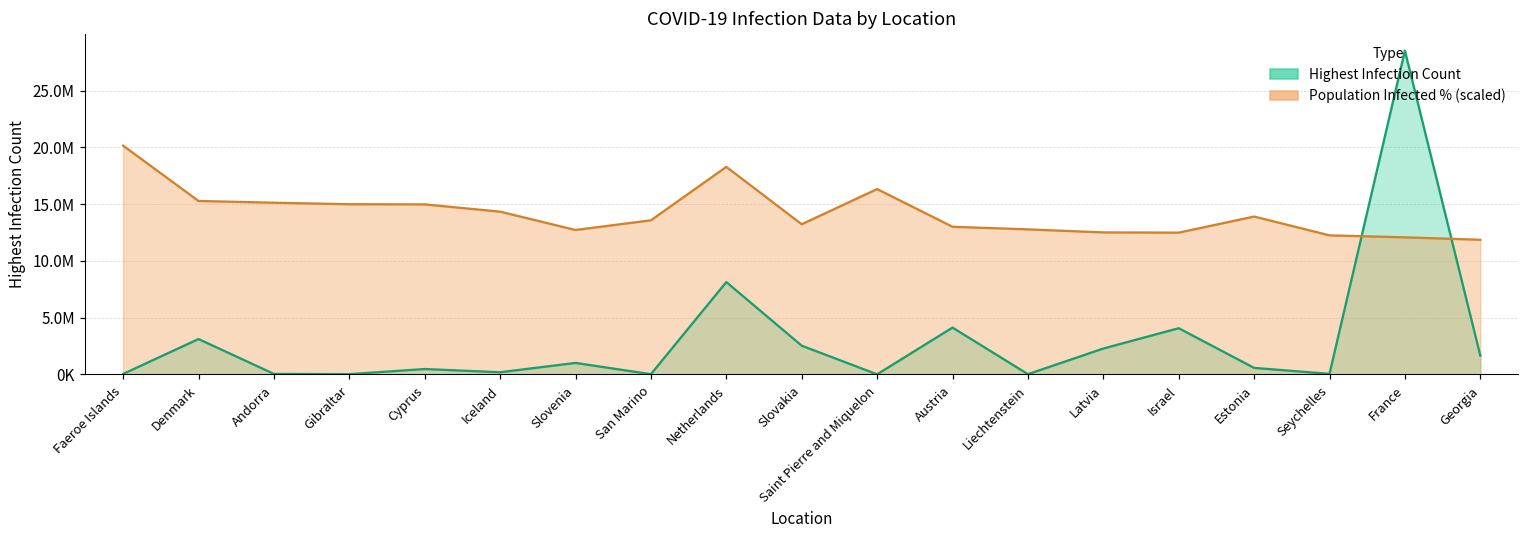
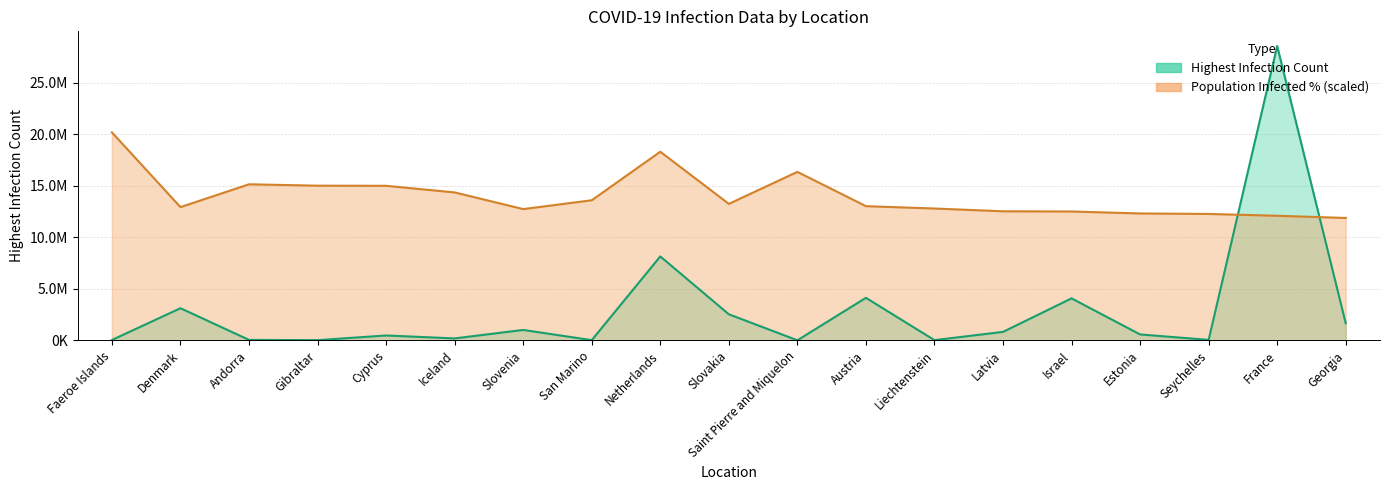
  {
    "Highest Infection Count": {
      "Faeroe Islands": 0,
      "Denmark": 3100000,
      "Andorra": 0,
      "Gibraltar": 0,
      "Cyprus": 500000,
      "Iceland": 200000,
      "Slovenia": 1000000,
      "San Marino": 0,
      "Netherlands": 8100000,
      "Slovakia": 2500000,
      "Saint Pierre and Miquelon": 0,
      "Austria": 4100000,
      "Liechtenstein": 0,
-     "Latvia": 2300000,
+     "Latvia": 800000,
      "Israel": 4100000,
      "Estonia": 600000,
      "Seychelles": 0,
      "France": 28500000,
      "Georgia": 1700000
    },
    "Population Infected % (scaled)": {
      "Faeroe Islands": 20200000,
-     "Denmark": 15300000,
+     "Denmark": 12900000,
      "Andorra": 15100000,
      "Gibraltar": 15000000,
      "Cyprus": 15000000,
      "Iceland": 14300000,
      "Slovenia": 12700000,
      "San Marino": 13600000,
      "Netherlands": 18300000,
      "Slovakia": 13200000,
      "Saint Pierre and Miquelon": 16300000,
      "Austria": 13000000,
      "Liechtenstein": 12800000,
      "Latvia": 12500000,
      "Israel": 12500000,
-     "Estonia": 13900000,
+     "Estonia": 12300000,
      "Seychelles": 12300000,
      "France": 12100000,
      "Georgia": 11900000
    }
  }
